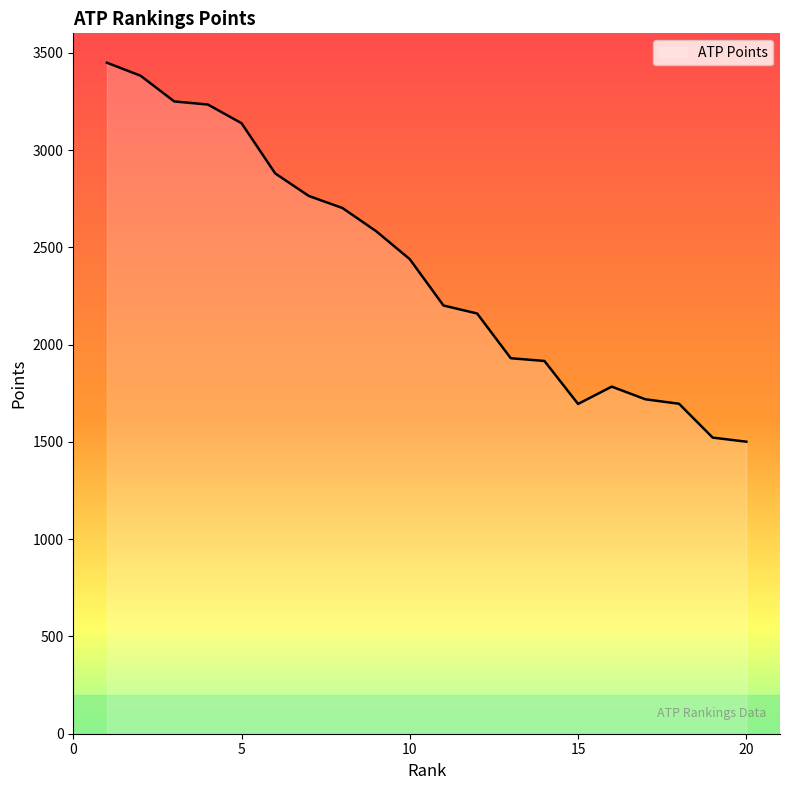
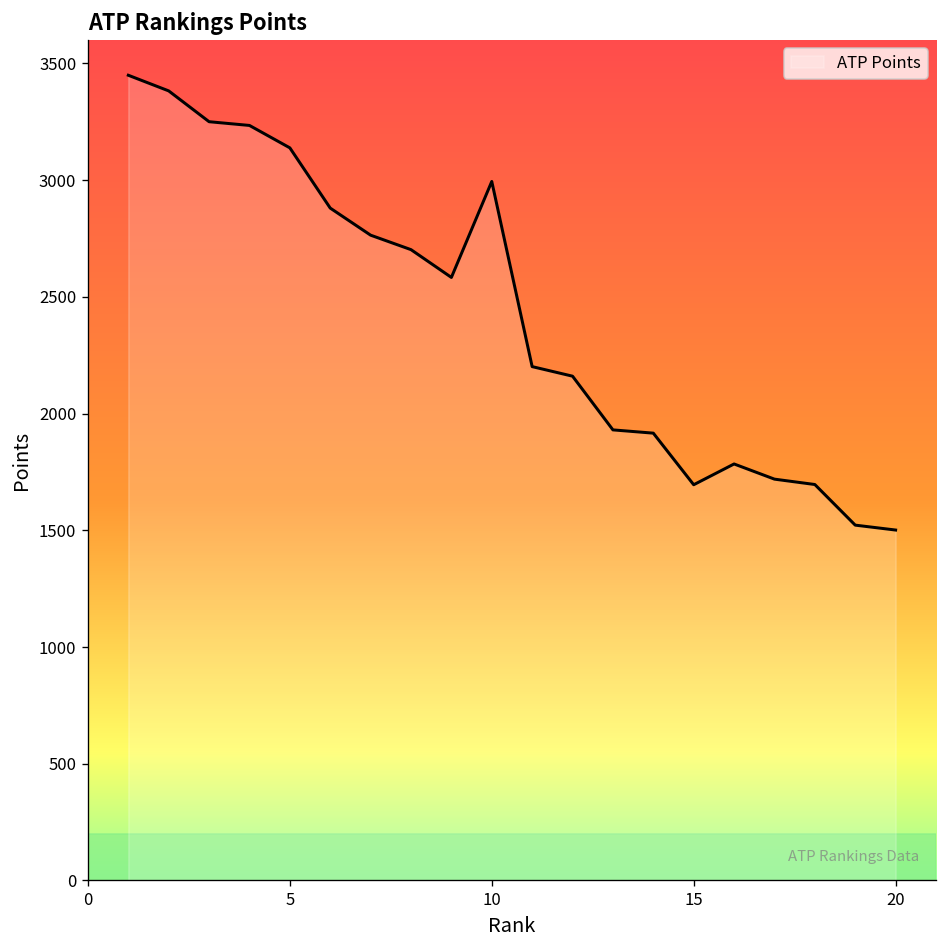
  {
    "5": 3140,
-   "10": 2440,
+   "10": 2990,
    "15": 1700,
    "20": 1500
  }
